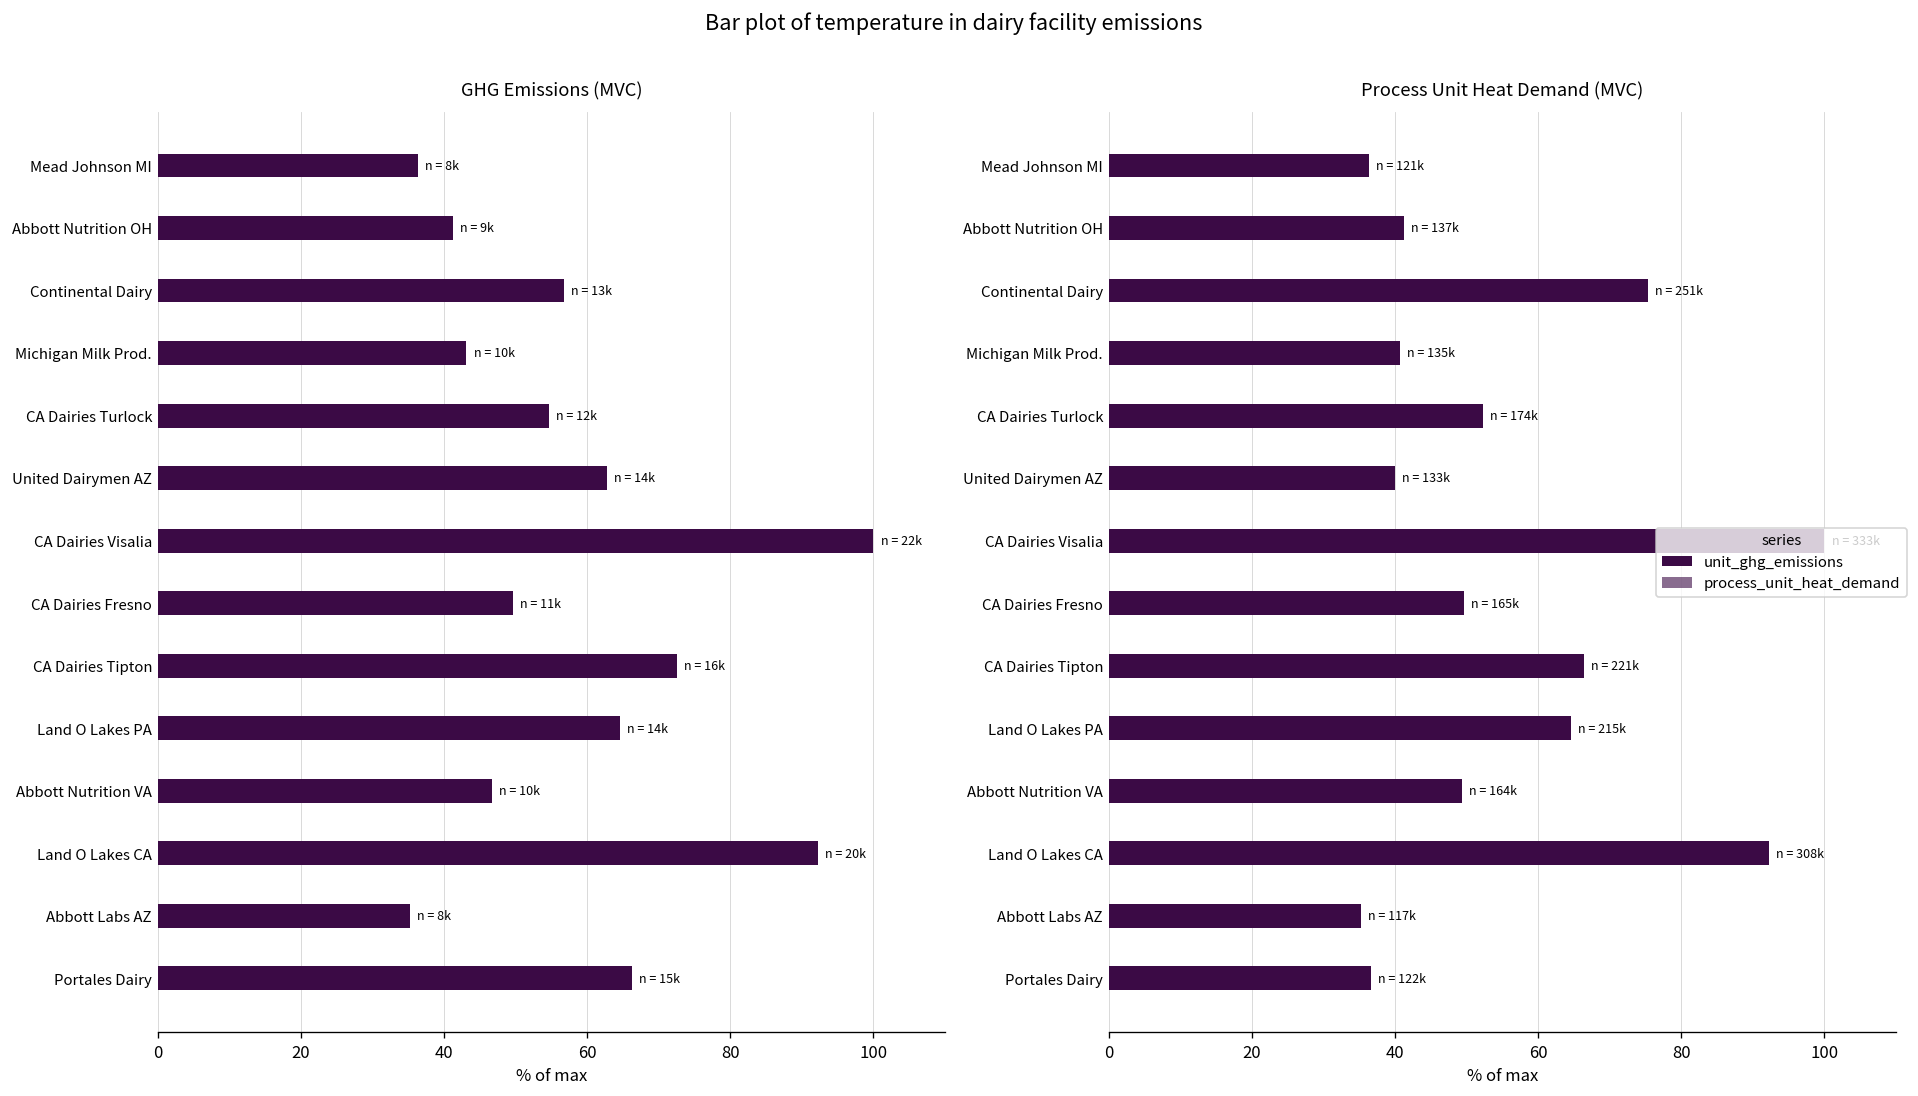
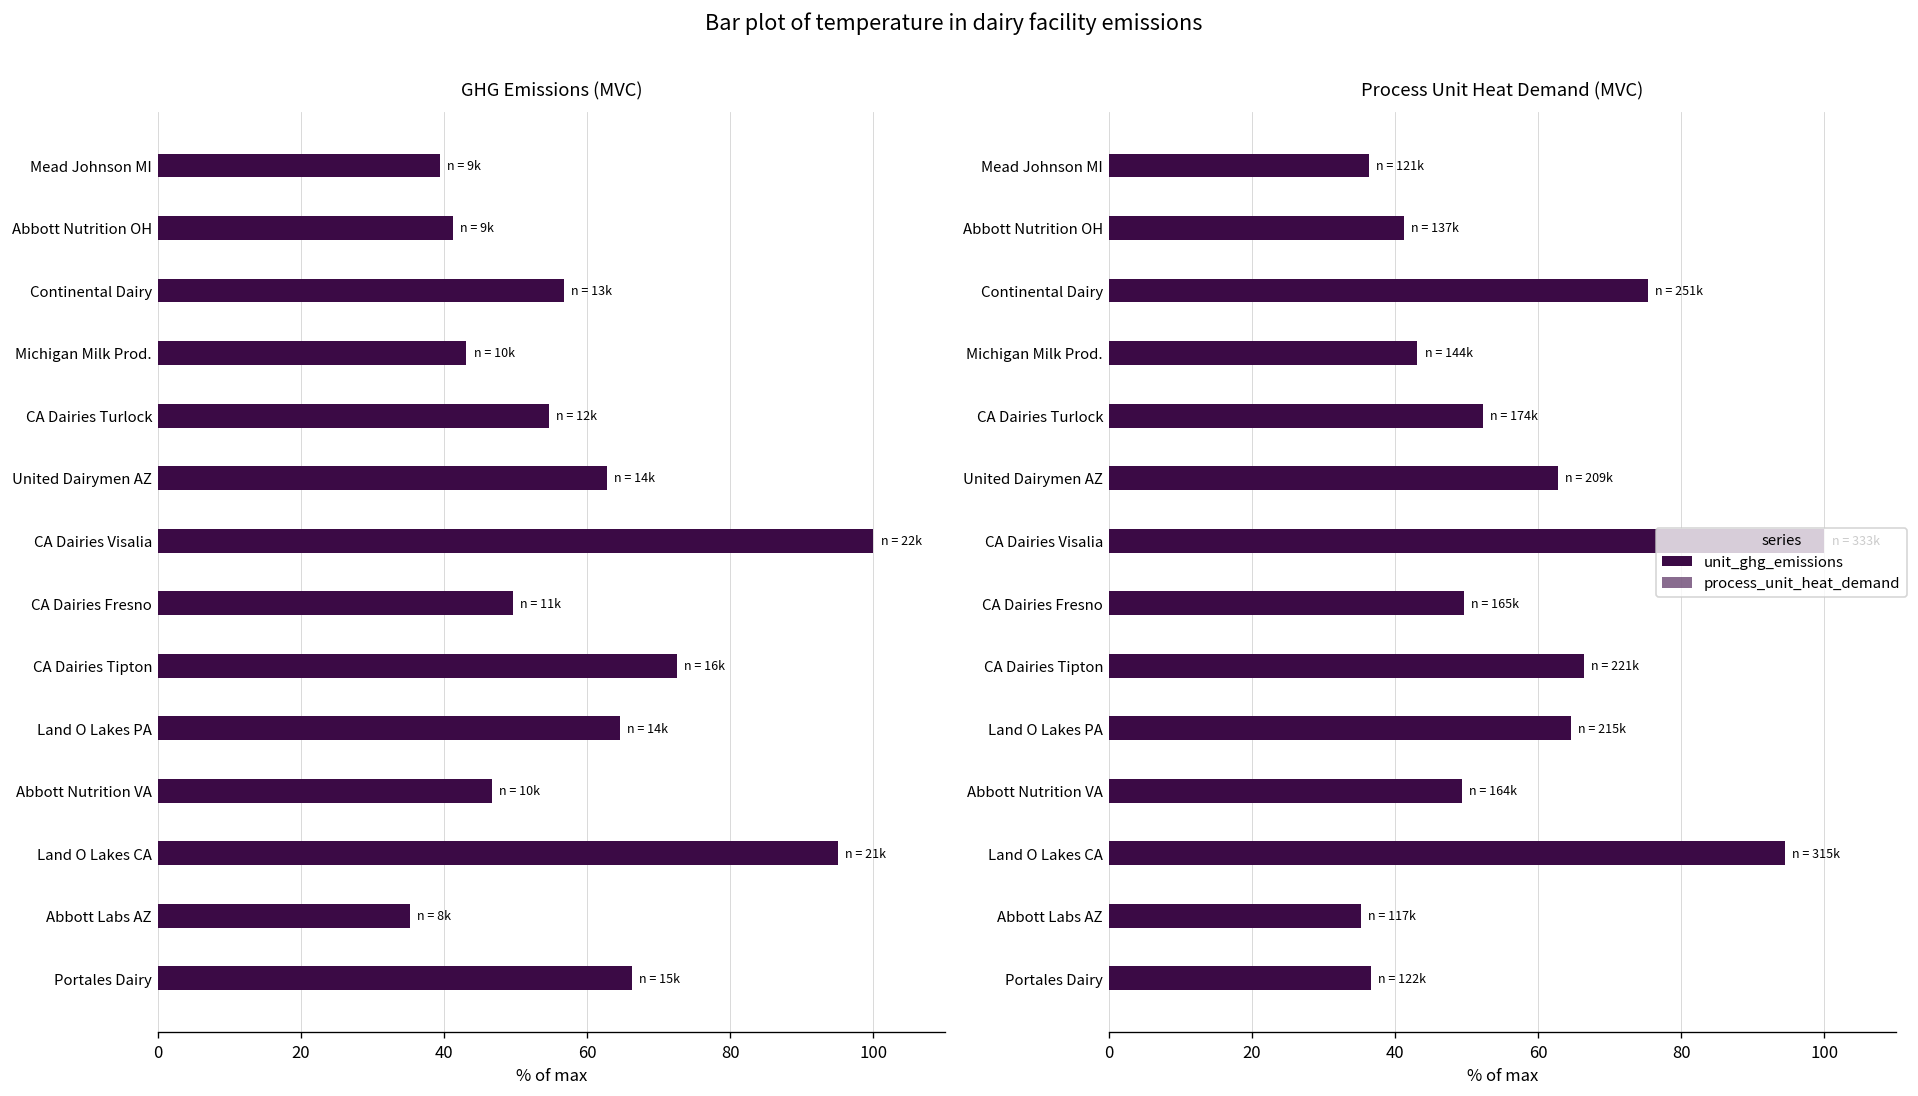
  {
    "GHG Emissions (MVC)": {
-     "Mead Johnson MI": "8k",
-     "Land O Lakes CA": "20k"
+     "Mead Johnson MI": "9k",
+     "Land O Lakes CA": "21k"
    },
    "Process Unit Heat Demand (MVC)": {
-     "Michigan Milk Prod.": "135k",
-     "United Dairymen AZ": "133k",
-     "Land O Lakes CA": "308k"
+     "Michigan Milk Prod.": "144k",
+     "United Dairymen AZ": "209k",
+     "Land O Lakes CA": "315k"
    }
  }
